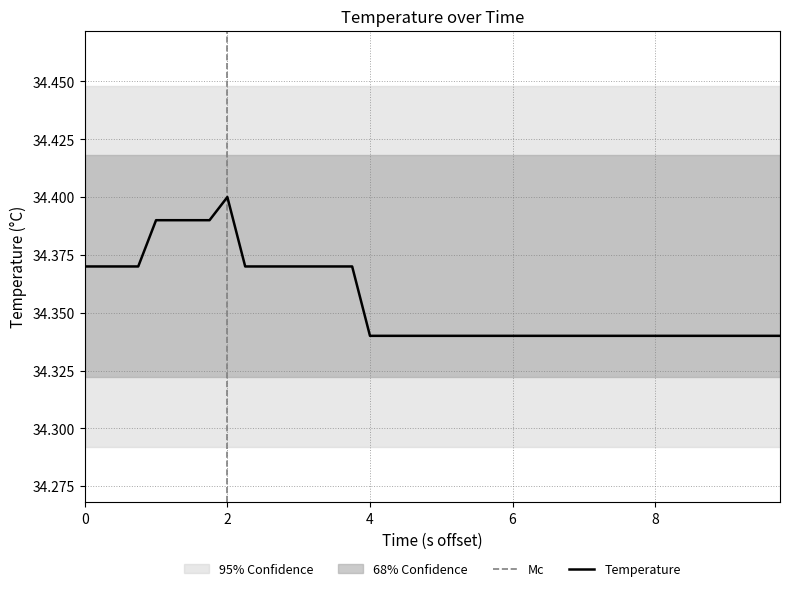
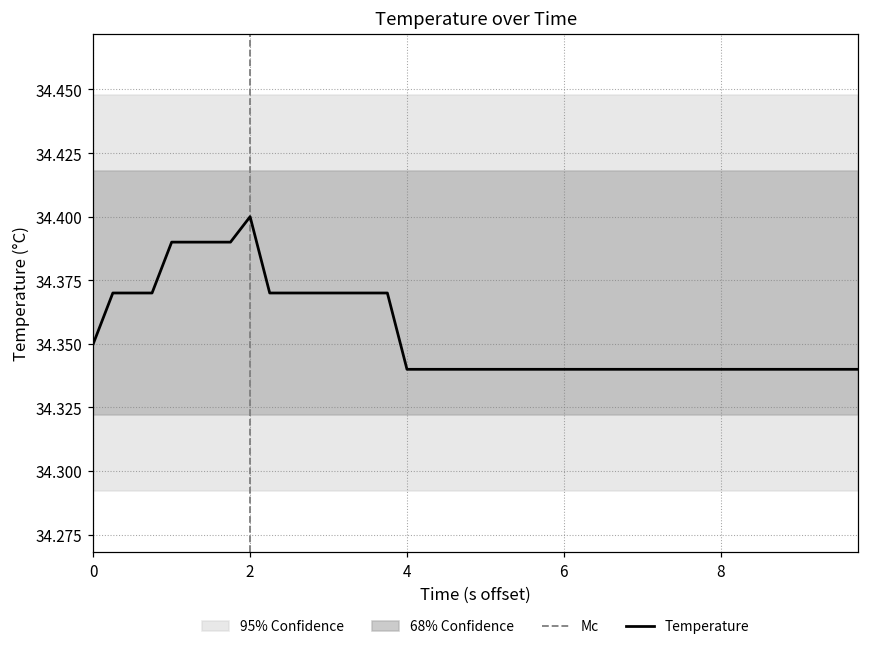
  {
    "95% Confidence": {
      "0": 34.448,
      "2": 34.448,
      "4": 34.448,
      "6": 34.448,
      "8": 34.448
    },
    "Temperature": {
-     "0": 34.37,
+     "0": 34.35,
      "2": 34.40,
      "4": 34.34,
      "6": 34.34,
      "8": 34.34
    },
    "68% Confidence": {
      "0": 34.418,
      "2": 34.418,
      "4": 34.418,
      "6": 34.418,
      "8": 34.418
    }
  }
